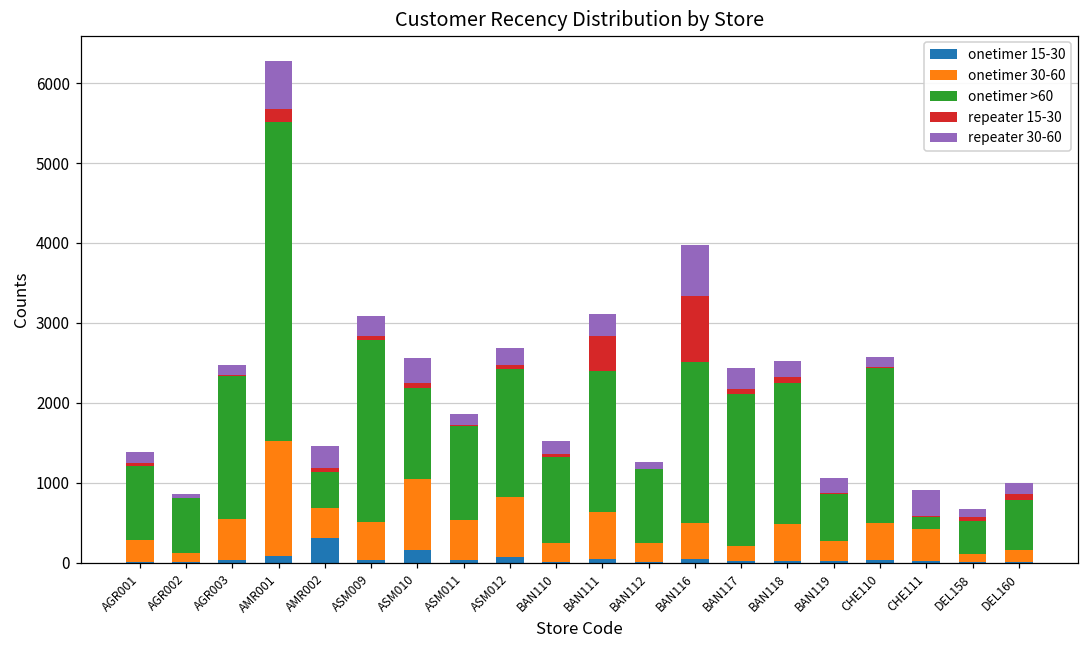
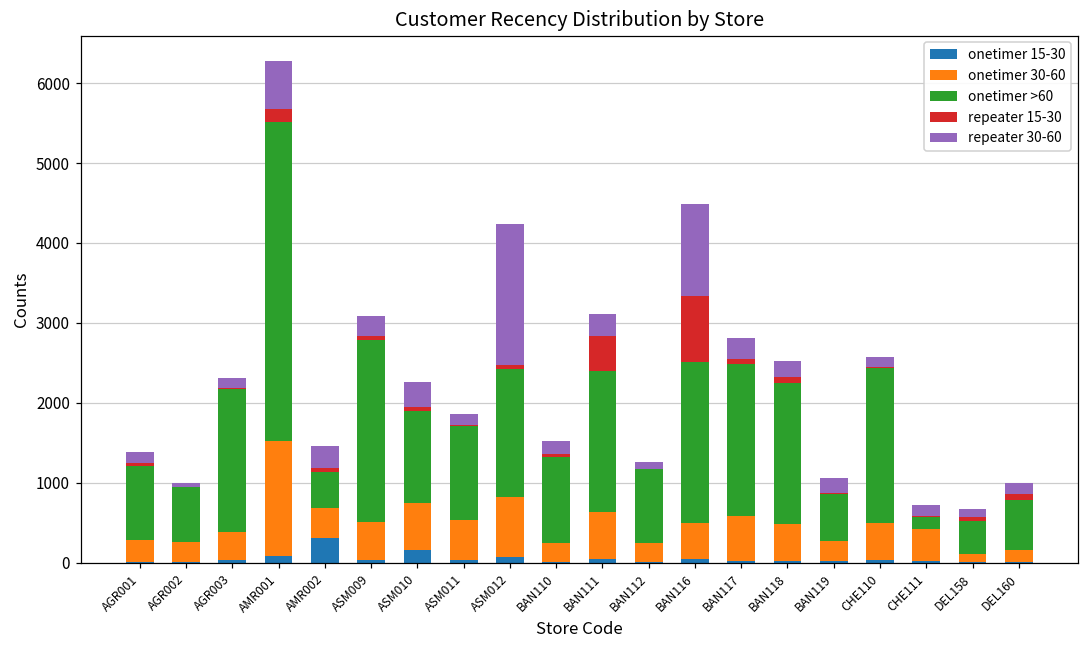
  {
    "onetimer 15-30": {
      "AMR001": 100,
      "AMR002": 300,
      "ASM009": 0,
      "ASM010": 200,
      "ASM011": 0,
      "ASM012": 100,
      "BAN111": 0,
      "BAN116": 0
    },
    "onetimer 30-60": {
      "AGR001": 300,
-     "AGR002": 100,
-     "AGR003": 500,
+     "AGR002": 200,
+     "AGR003": 400,
      "AMR001": 1400,
      "AMR002": 400,
      "ASM009": 500,
-     "ASM010": 900,
+     "ASM010": 600,
      "ASM011": 500,
      "ASM012": 800,
      "BAN110": 200,
      "BAN111": 600,
      "BAN112": 200,
      "BAN116": 500,
-     "BAN117": 200,
+     "BAN117": 600,
      "BAN118": 500,
      "BAN119": 300,
      "CHE110": 500,
      "CHE111": 400,
      "DEL158": 100,
      "DEL160": 100
    },
    "onetimer >60": {
      "AGR001": 900,
      "AGR002": 700,
      "AGR003": 1800,
      "AMR001": 4000,
      "AMR002": 500,
      "ASM009": 2300,
      "ASM010": 1100,
      "ASM011": 1200,
      "ASM012": 1600,
      "BAN110": 1100,
      "BAN111": 1800,
      "BAN112": 900,
      "BAN116": 2000,
      "BAN117": 1900,
      "BAN118": 1800,
      "BAN119": 600,
      "CHE110": 1900,
      "CHE111": 100,
      "DEL158": 400,
      "DEL160": 600
    },
    "repeater 15-30": {
      "AMR001": 200,
      "AMR002": 0,
      "ASM009": 0,
      "ASM010": 100,
      "ASM012": 0,
      "BAN110": 0,
      "BAN111": 400,
      "BAN116": 800,
      "BAN117": 100,
      "BAN118": 100,
      "DEL158": 0,
      "DEL160": 100
    },
    "repeater 30-60": {
      "AGR001": 100,
      "AGR002": 0,
      "AGR003": 100,
      "AMR001": 600,
      "AMR002": 300,
      "ASM009": 300,
      "ASM010": 300,
      "ASM011": 100,
-     "ASM012": 200,
+     "ASM012": 1800,
      "BAN110": 200,
      "BAN111": 300,
      "BAN112": 100,
-     "BAN116": 600,
+     "BAN116": 1200,
      "BAN117": 300,
      "BAN118": 200,
      "BAN119": 200,
      "CHE110": 100,
-     "CHE111": 300,
+     "CHE111": 100,
      "DEL158": 100,
      "DEL160": 100
    }
  }
